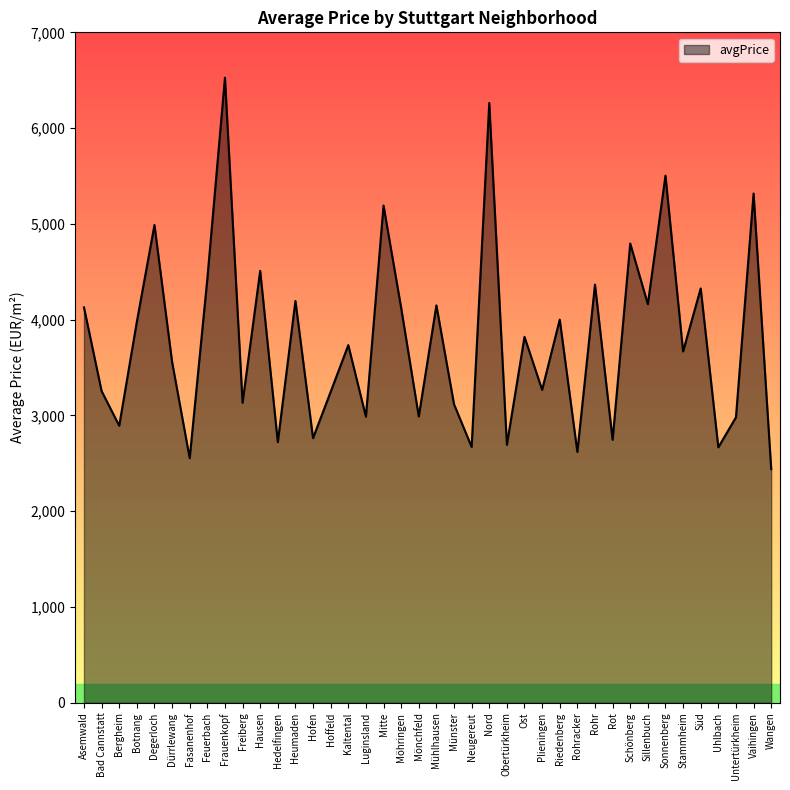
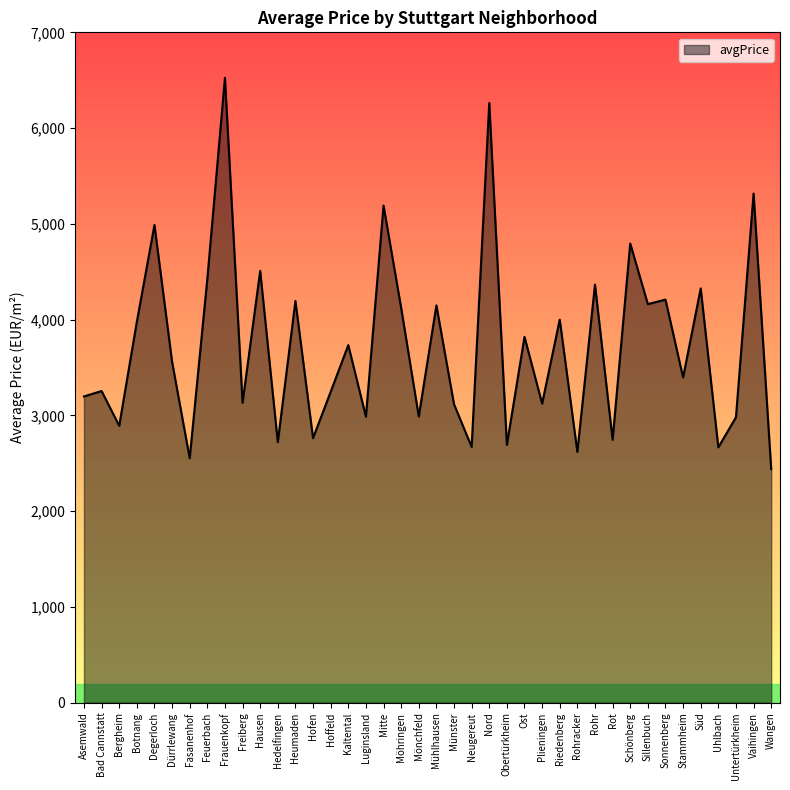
  {
-   "Asemwald": "4,100",
+   "Asemwald": "3,200",
    "Bad Cannstatt": "3,300",
    "Bergheim": "2,900",
    "Botnang": "4,000",
    "Degerloch": "5,000",
    "Dürrlewang": "3,600",
    "Fasanenhof": "2,600",
    "Feuerbach": "4,400",
    "Frauenkopf": "6,500",
    "Freiberg": "3,100",
    "Hausen": "4,500",
    "Hedelfingen": "2,700",
    "Heumaden": "4,200",
    "Hofen": "2,800",
    "Hoffeld": "3,200",
    "Kaltental": "3,700",
    "Luginsland": "3,000",
    "Mitte": "5,200",
    "Möhringen": "4,100",
    "Mönchfeld": "3,000",
    "Mühlhausen": "4,100",
    "Münster": "3,100",
    "Neugereut": "2,700",
    "Nord": "6,300",
    "Obertürkheim": "2,700",
    "Ost": "3,800",
-   "Plieningen": "3,300",
+   "Plieningen": "3,100",
    "Riedenberg": "4,000",
    "Rohracker": "2,600",
    "Rohr": "4,400",
    "Rot": "2,700",
    "Schönberg": "4,800",
    "Sillenbuch": "4,200",
-   "Sonnenberg": "5,500",
-   "Stammheim": "3,700",
+   "Sonnenberg": "4,200",
+   "Stammheim": "3,400",
    "Süd": "4,300",
    "Uhlbach": "2,700",
    "Untertürkheim": "3,000",
    "Vaihingen": "5,300",
    "Wangen": "2,400"
  }
